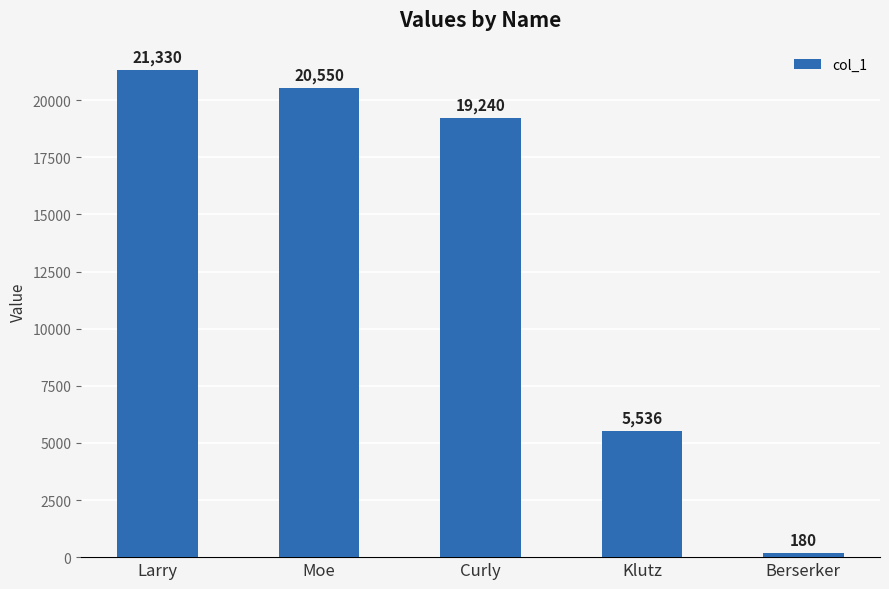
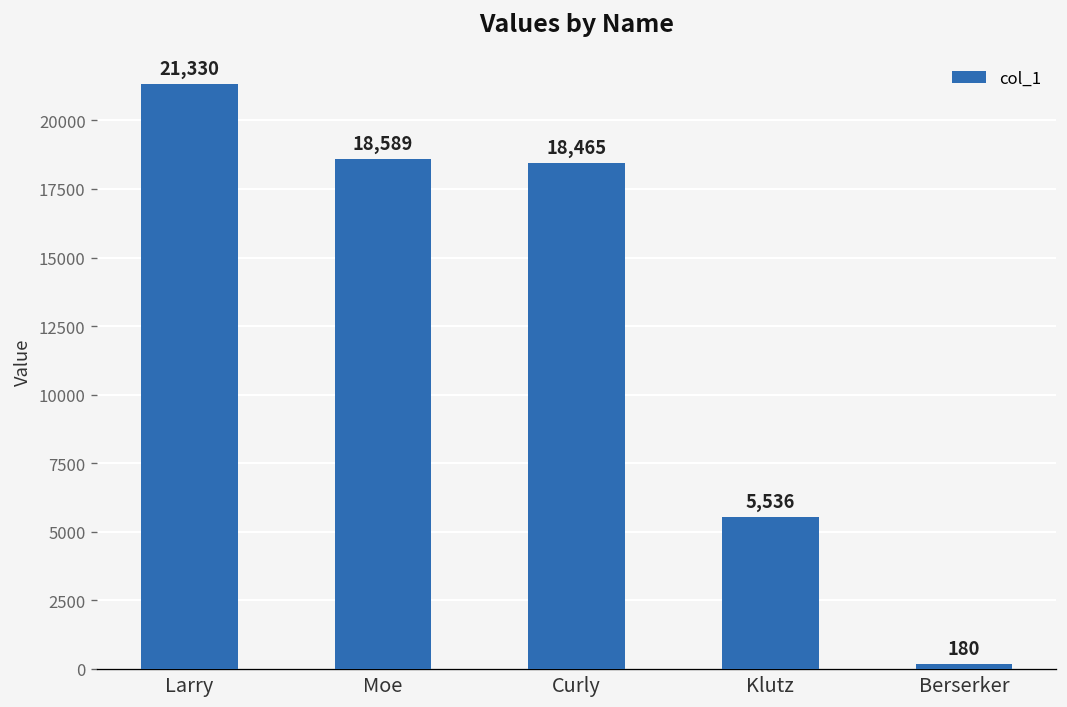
  {
    "Larry": "21,330",
-   "Moe": "20,550",
-   "Curly": "19,240",
+   "Moe": "18,589",
+   "Curly": "18,465",
    "Klutz": "5,536",
    "Berserker": "180"
  }
